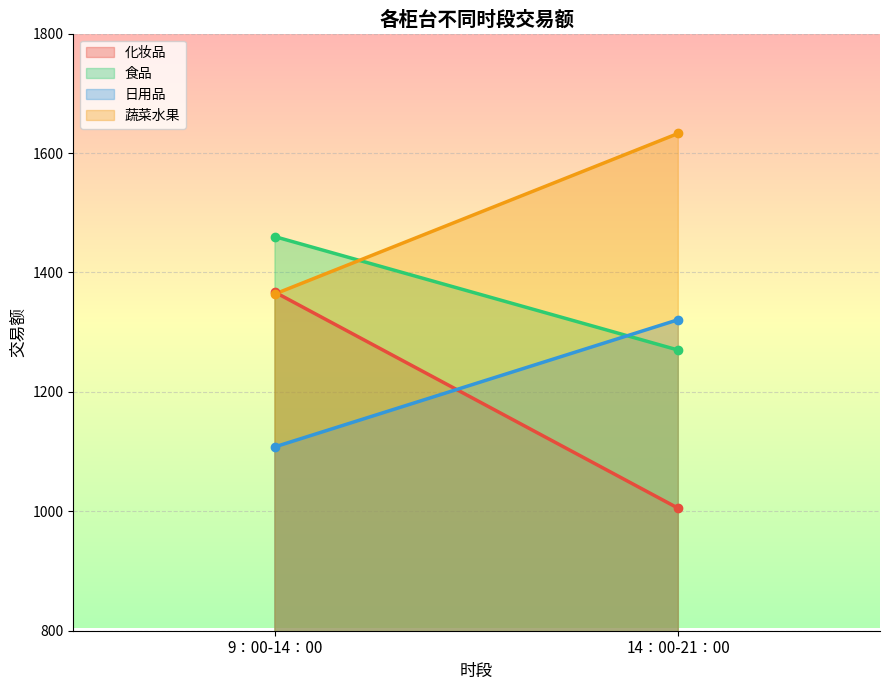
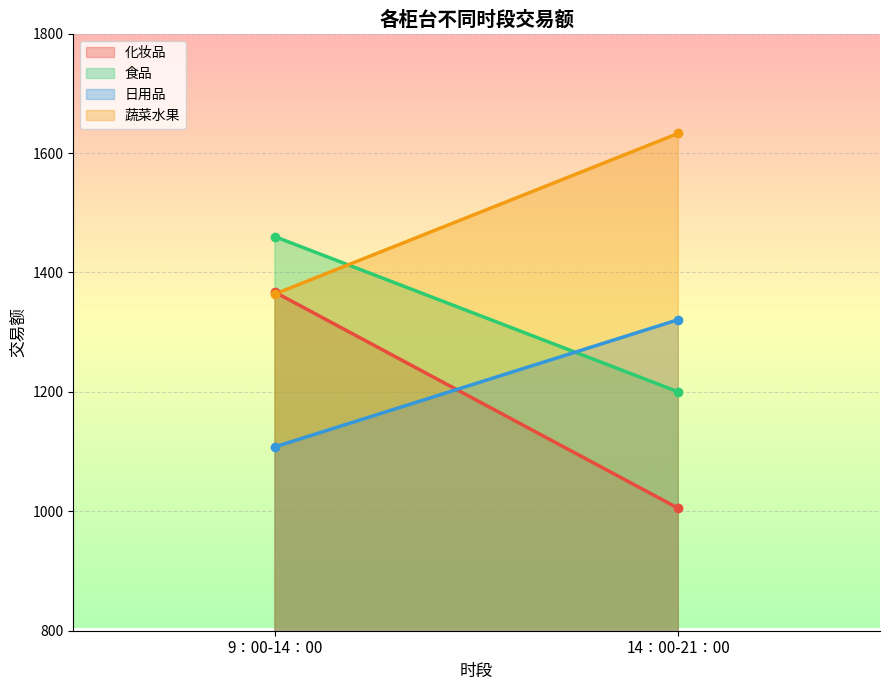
  {
    "食品": {
      "9：00-14：00": 1460,
-     "14：00-21：00": 1270
+     "14：00-21：00": 1200
    },
    "日用品": {
      "9：00-14：00": 1110,
      "14：00-21：00": 1320
    }
  }
